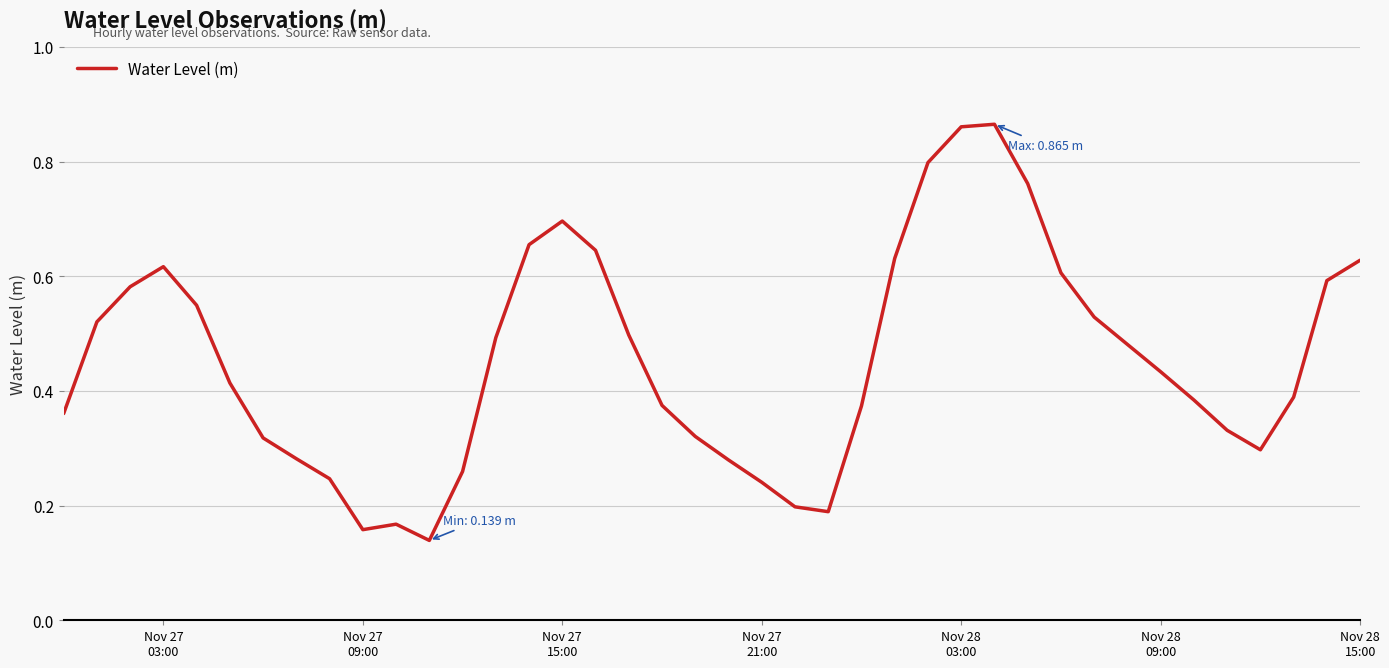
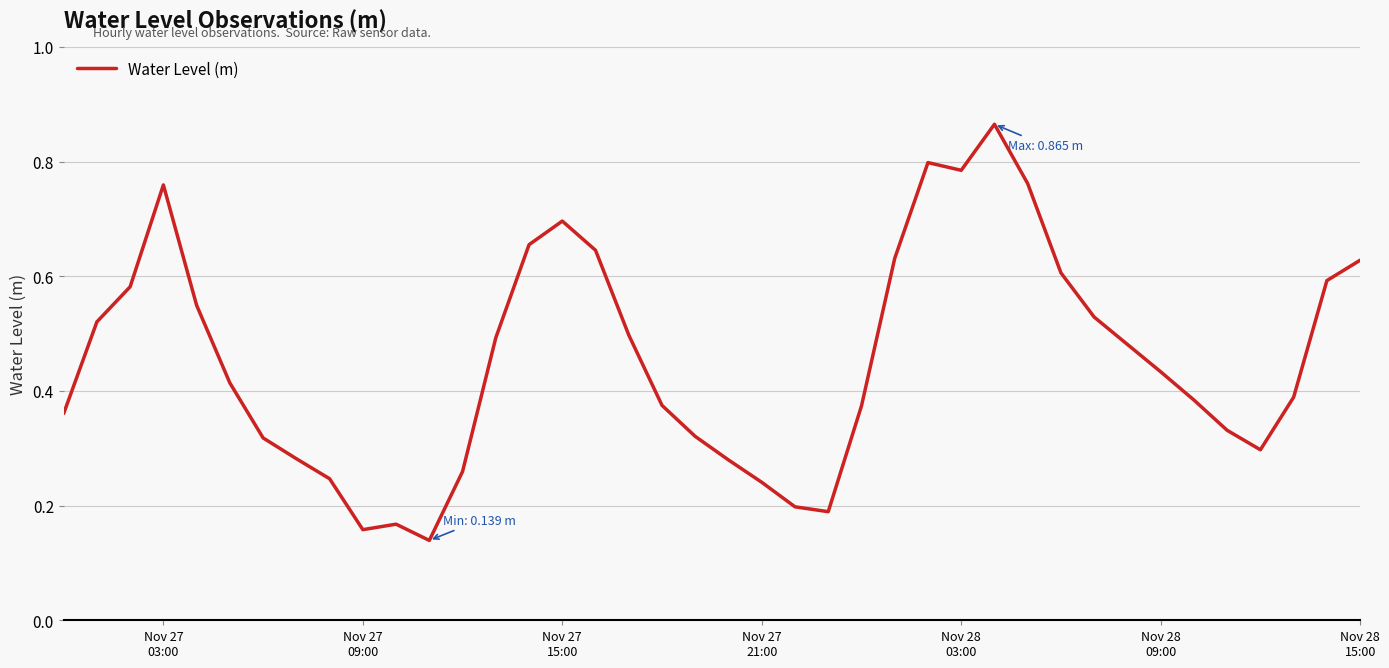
  {
-   "Nov 27 03:00": 0.62,
+   "Nov 27 03:00": 0.76,
    "Nov 27 09:00": 0.16,
    "Nov 27 15:00": 0.70,
    "Nov 27 21:00": 0.24,
-   "Nov 28 03:00": 0.86,
+   "Nov 28 03:00": 0.78,
    "Nov 28 09:00": 0.43,
    "Nov 28 15:00": 0.63
  }
